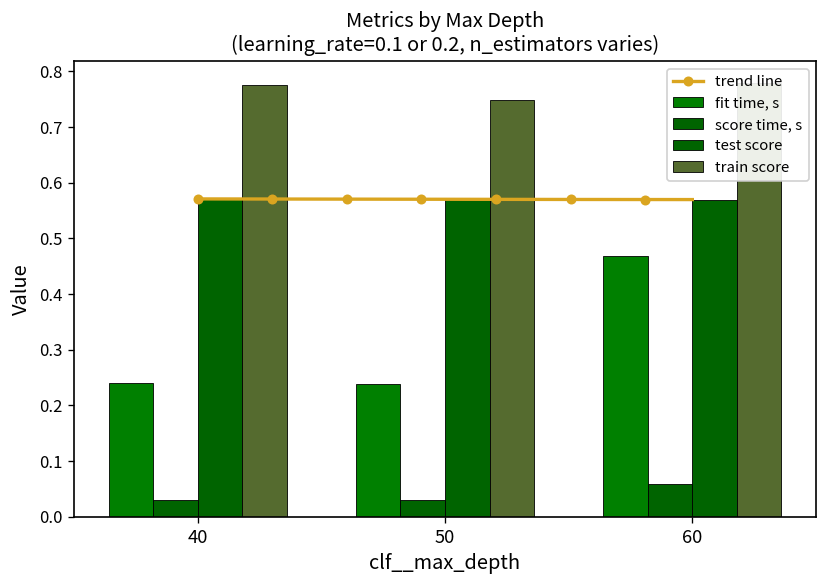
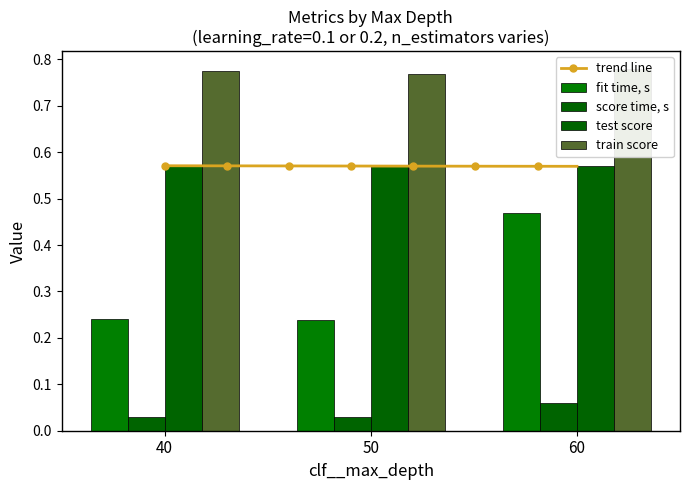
  {
    "trend line": {
      "40": 0.57,
      "60": 0.57
    },
    "train score": {
      "40": 0.78,
-     "50": 0.75
+     "50": 0.77
    }
  }
